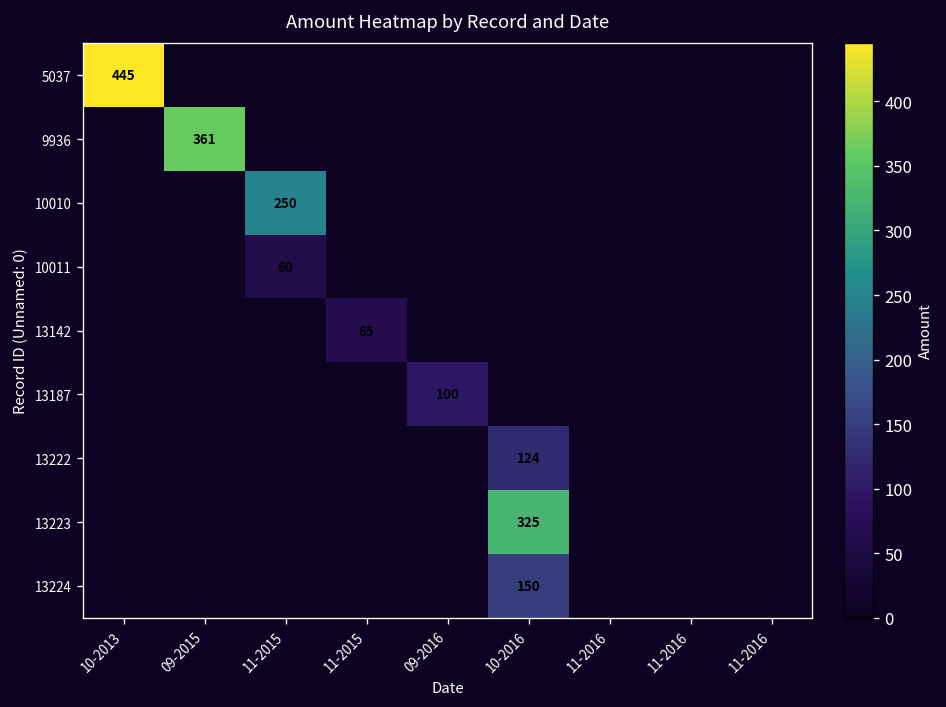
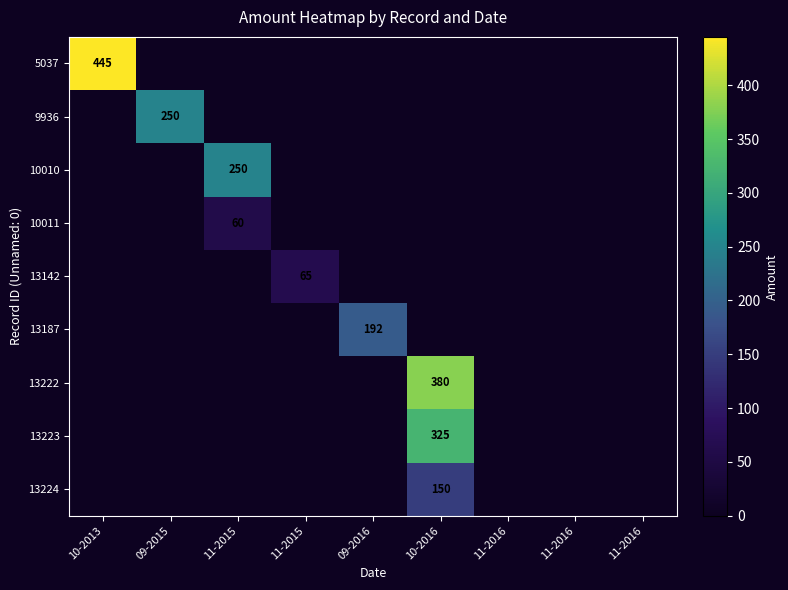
  {
    "5037": {
      "10-2013": 445
    },
    "9936": {
-     "09-2015": 361
+     "09-2015": 250
    },
    "13187": {
-     "09-2016": 100
+     "09-2016": 192
    },
    "13222": {
-     "10-2016": 124
+     "10-2016": 380
    },
    "13223": {
      "10-2016": 325
    },
    "13224": {
      "10-2016": 150
    }
  }
